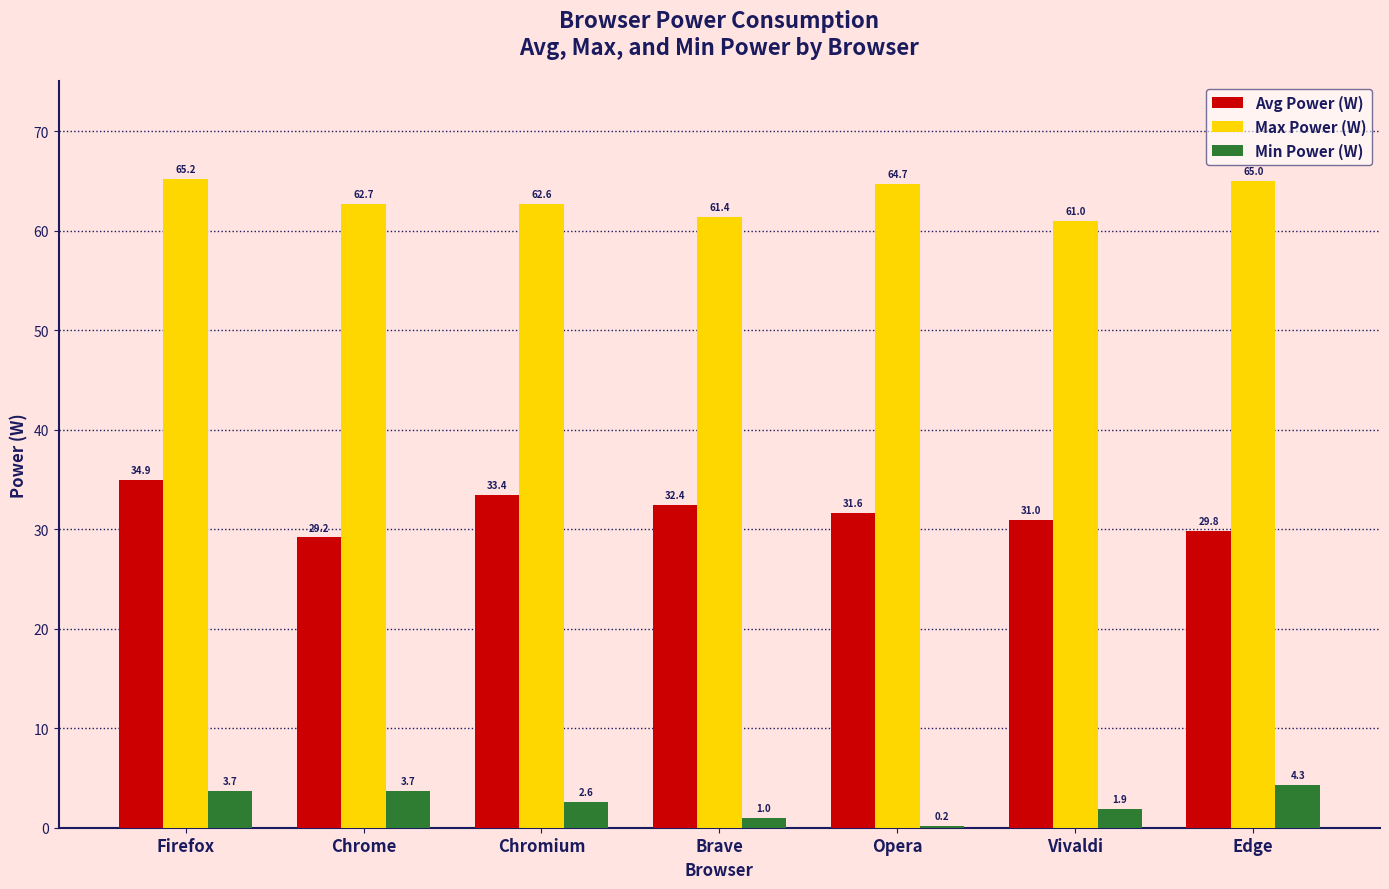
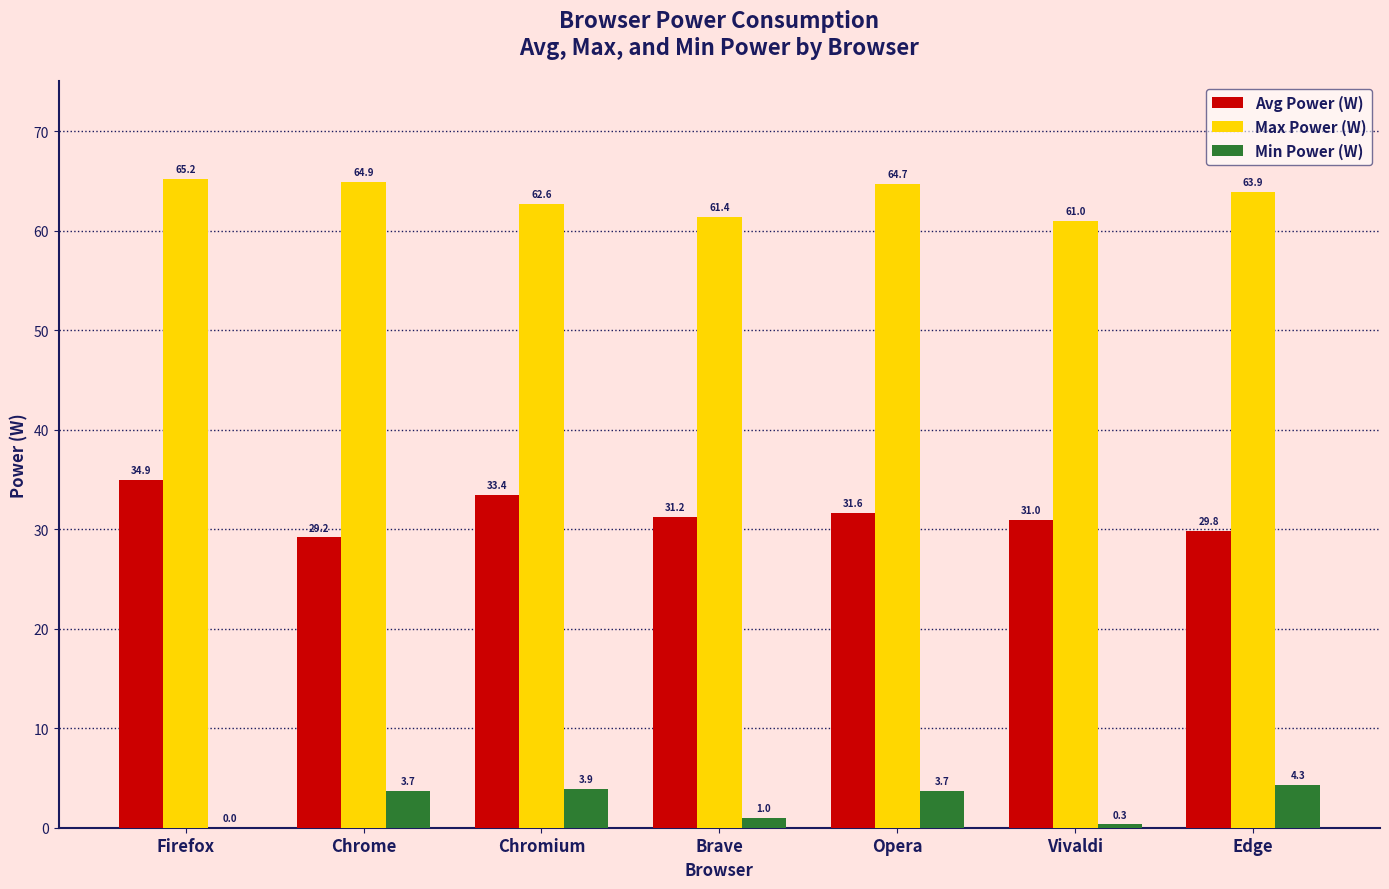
  {
    "Avg Power (W)": {
      "Firefox": 34.9,
      "Chrome": 29.2,
      "Chromium": 33.4,
-     "Brave": 32.4,
+     "Brave": 31.2,
      "Opera": 31.6,
      "Vivaldi": 31.0,
      "Edge": 29.8
    },
    "Max Power (W)": {
      "Firefox": 65.2,
-     "Chrome": 62.7,
+     "Chrome": 64.9,
      "Chromium": 62.6,
      "Brave": 61.4,
      "Opera": 64.7,
      "Vivaldi": 61.0,
-     "Edge": 65.0
+     "Edge": 63.9
    },
    "Min Power (W)": {
-     "Firefox": 3.7,
+     "Firefox": 0.0,
      "Chrome": 3.7,
-     "Chromium": 2.6,
+     "Chromium": 3.9,
      "Brave": 1.0,
-     "Opera": 0.2,
-     "Vivaldi": 1.9,
+     "Opera": 3.7,
+     "Vivaldi": 0.3,
      "Edge": 4.3
    }
  }
